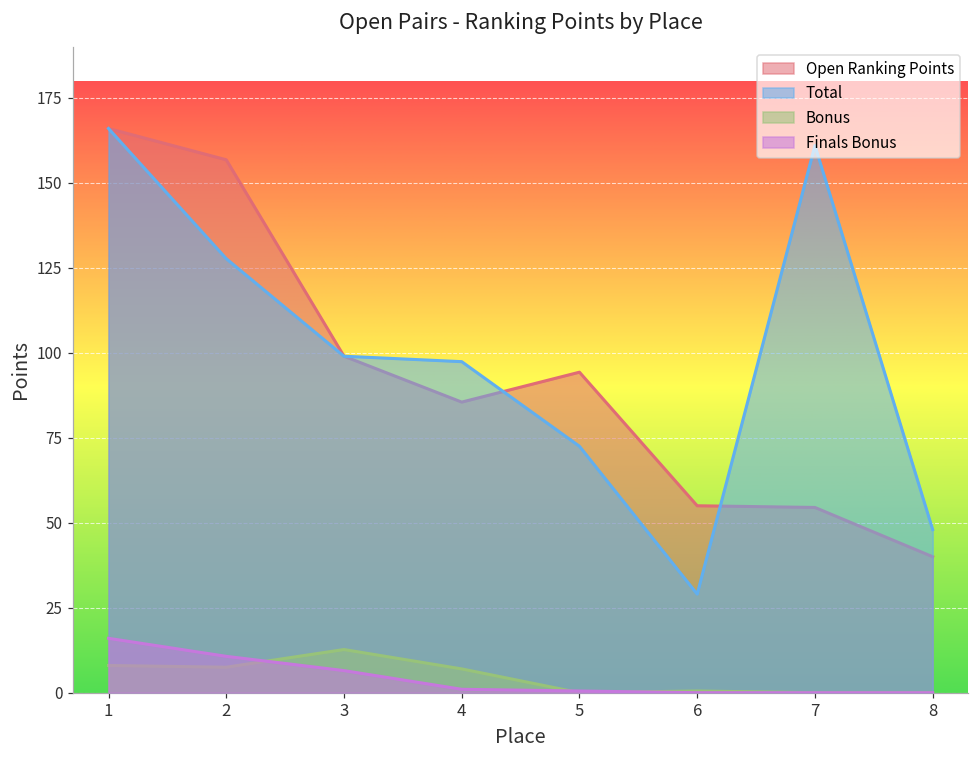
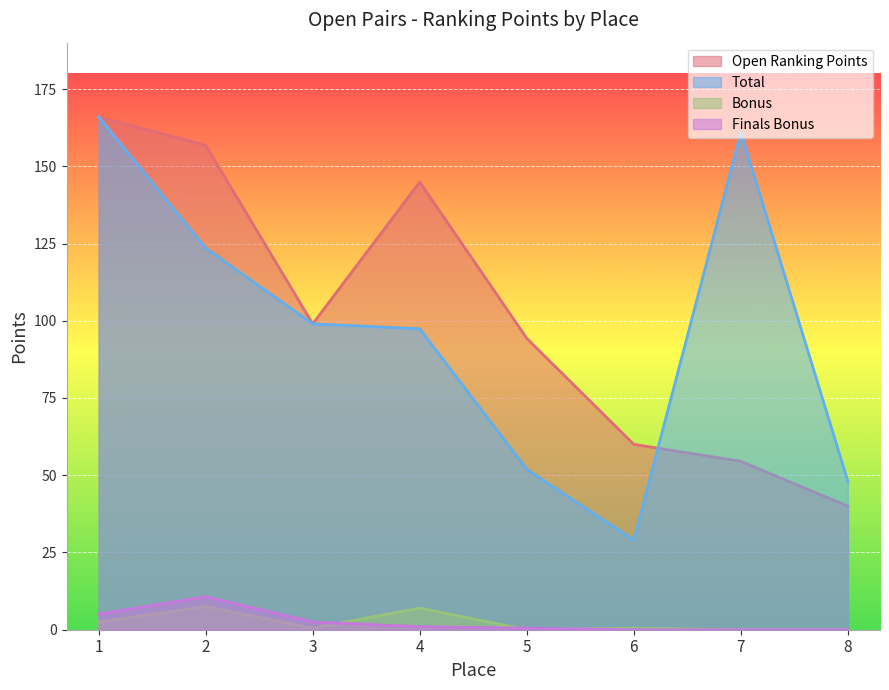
  {
    "Open Ranking Points": {
      "2": 157,
-     "4": 86,
+     "4": 145,
      "5": 94,
-     "6": 55,
+     "6": 60,
      "7": 55,
      "8": 40
    },
    "Total": {
-     "2": 128,
+     "2": 124,
      "4": 97,
-     "5": 73,
+     "5": 52,
      "6": 29,
      "8": 48
    },
    "Bonus": {
-     "1": 8,
+     "1": 3,
      "2": 8,
-     "3": 13,
+     "3": 1,
      "4": 7
    },
    "Finals Bonus": {
-     "1": 16,
+     "1": 5,
      "2": 11,
-     "3": 7,
+     "3": 3,
      "4": 1
    }
  }
